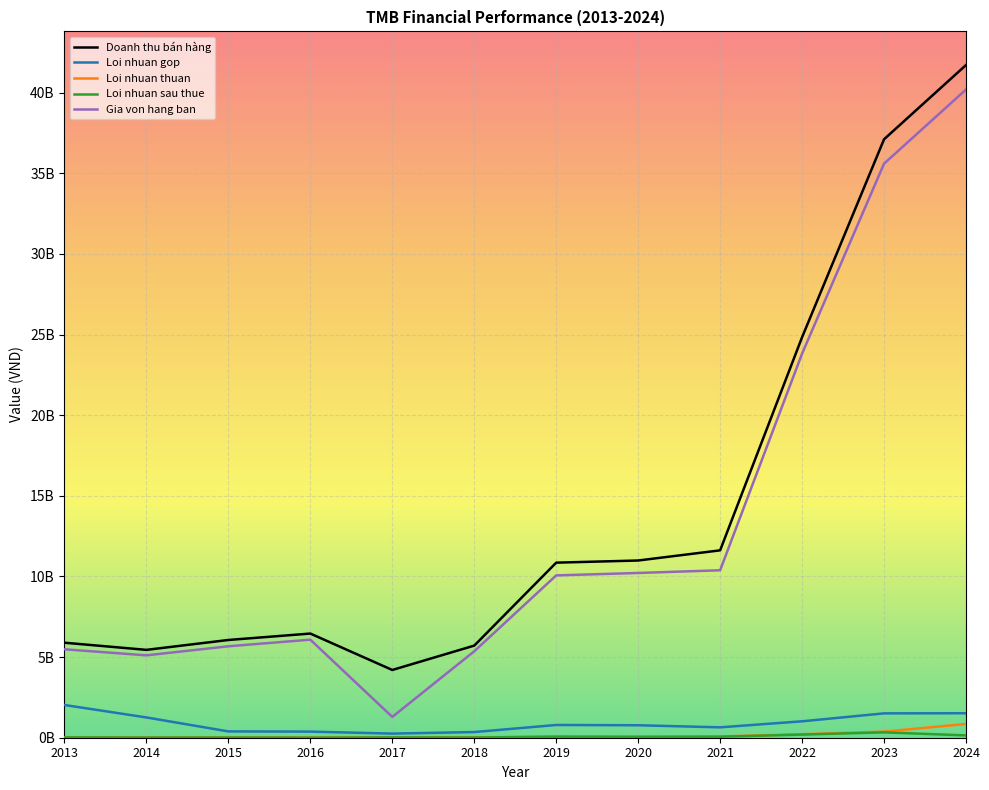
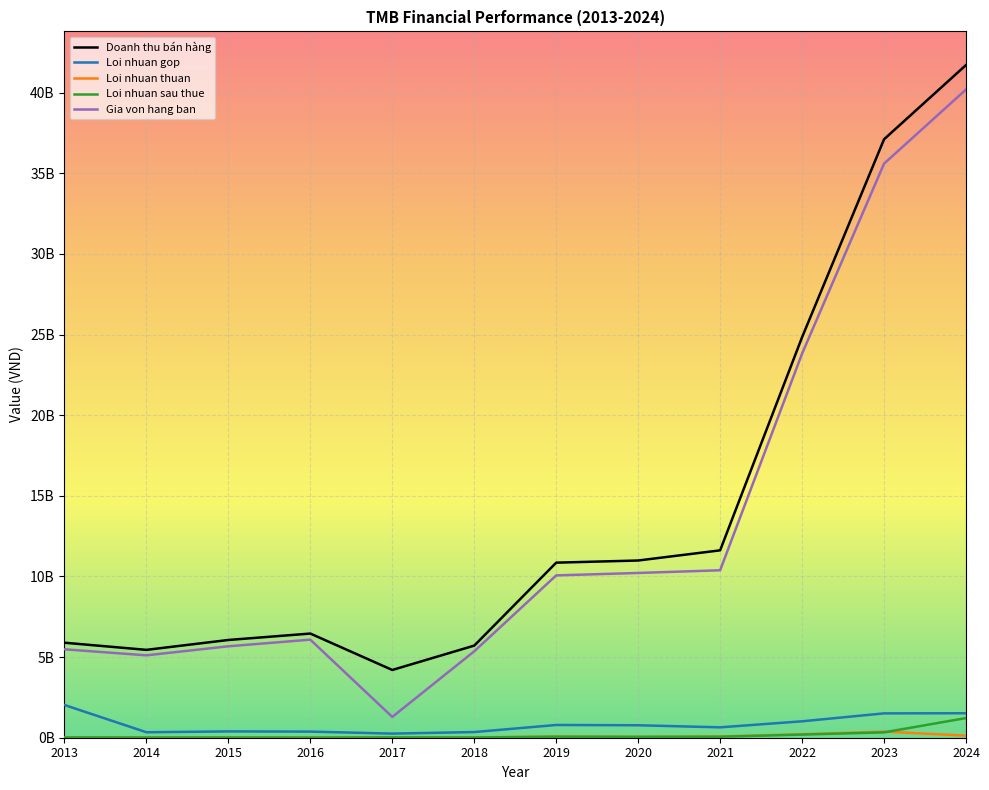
  {
    "Doanh thu bán hàng": {
      "2013": 5900000000,
      "2014": 5400000000,
      "2015": 6100000000,
      "2016": 6500000000,
      "2017": 4200000000,
      "2018": 5700000000,
      "2019": 10900000000,
      "2020": 11000000000,
      "2021": 11600000000,
      "2022": 24800000000,
      "2023": 37100000000,
      "2024": 41700000000
    },
    "Loi nhuan gop": {
      "2013": 2000000000,
-     "2014": 1300000000,
+     "2014": 300000000,
      "2015": 400000000,
      "2016": 400000000,
      "2017": 300000000,
      "2018": 400000000,
      "2019": 800000000,
      "2020": 800000000,
      "2021": 600000000,
      "2022": 1000000000,
      "2023": 1500000000,
      "2024": 1500000000
    },
    "Loi nhuan thuan": {
-     "2024": 900000000
+     "2024": 100000000
    },
    "Loi nhuan sau thue": {
-     "2024": 100000000
+     "2024": 1200000000
    },
    "Gia von hang ban": {
      "2013": 5500000000,
      "2014": 5100000000,
      "2015": 5700000000,
      "2016": 6100000000,
      "2017": 1300000000,
      "2018": 5400000000,
      "2019": 10100000000,
      "2020": 10200000000,
      "2021": 10400000000,
      "2022": 23800000000,
      "2023": 35600000000,
      "2024": 40200000000
    }
  }
